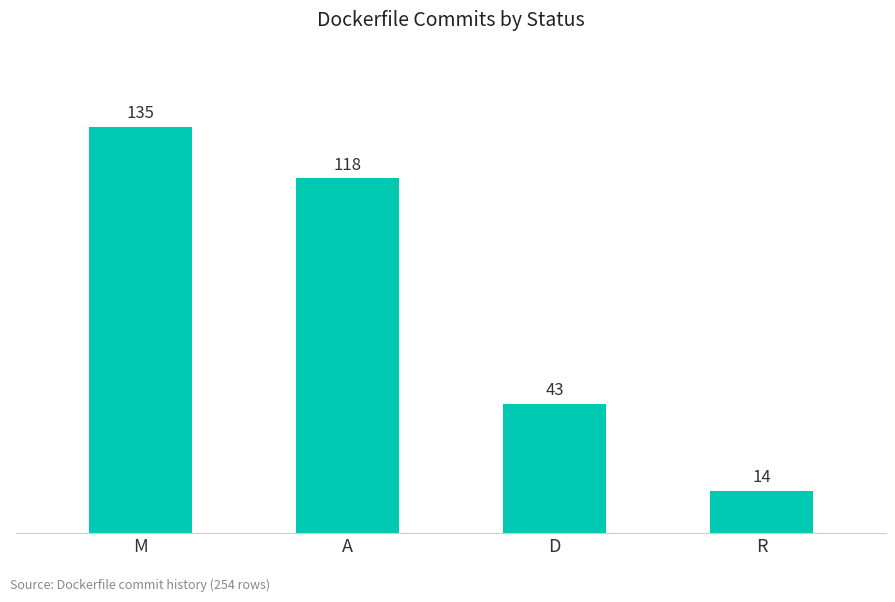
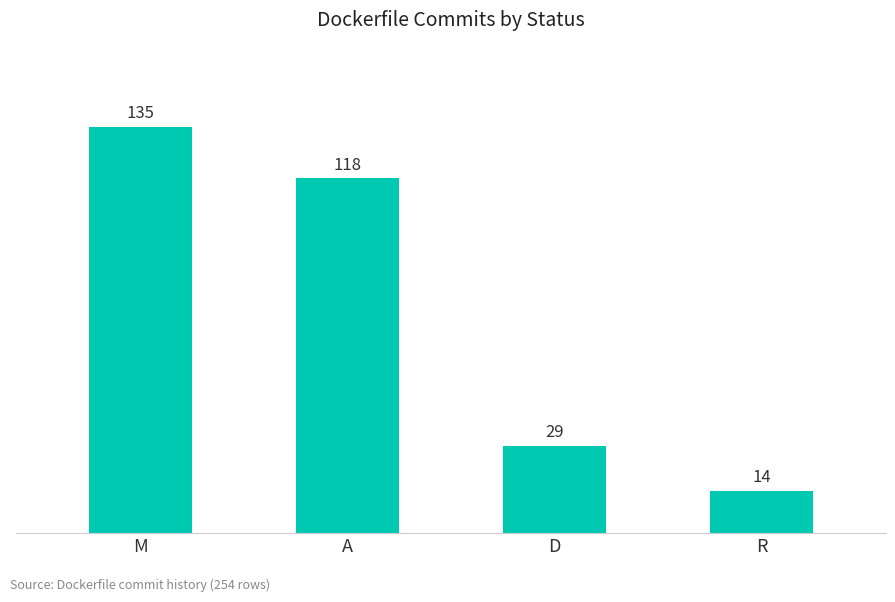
  {
    "M": 135,
    "A": 118,
-   "D": 43,
+   "D": 29,
    "R": 14
  }
